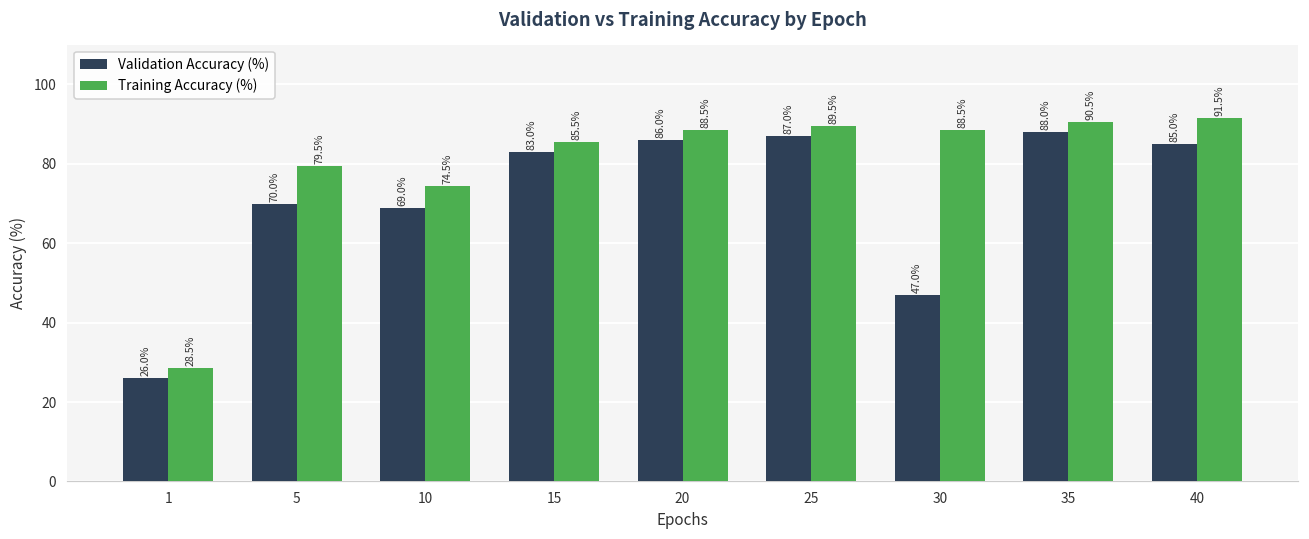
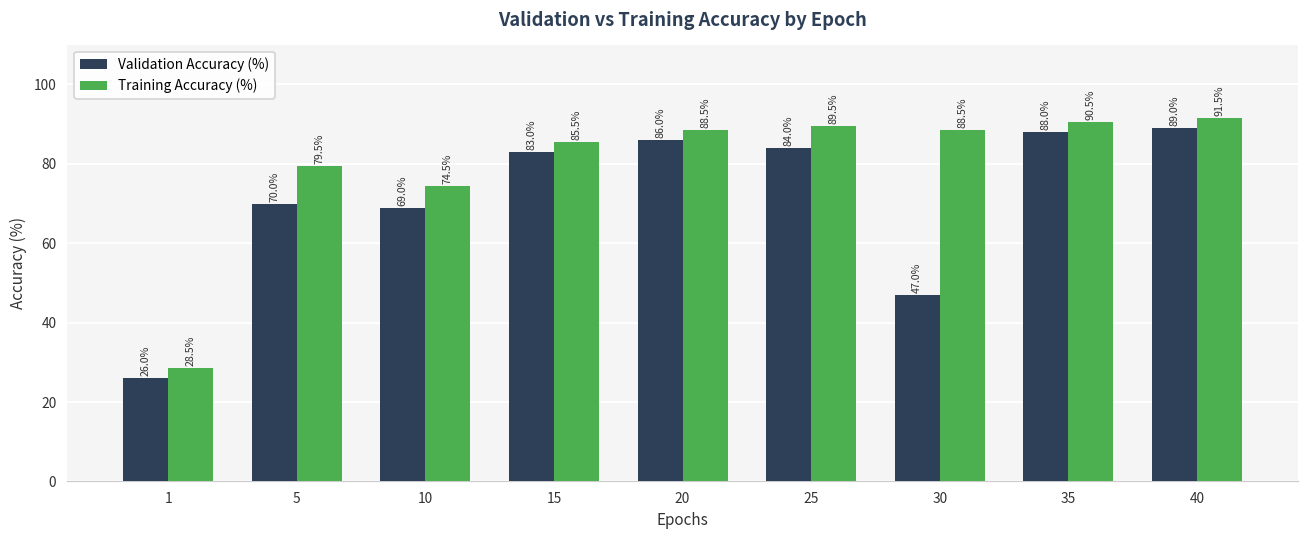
  {
    "Validation Accuracy (%)": {
      "1": "26.0%",
      "5": "70.0%",
      "10": "69.0%",
      "15": "83.0%",
      "20": "86.0%",
-     "25": "87.0%",
+     "25": "84.0%",
      "30": "47.0%",
      "35": "88.0%",
-     "40": "85.0%"
+     "40": "89.0%"
    },
    "Training Accuracy (%)": {
      "1": "28.5%",
      "5": "79.5%",
      "10": "74.5%",
      "15": "85.5%",
      "20": "88.5%",
      "25": "89.5%",
      "30": "88.5%",
      "35": "90.5%",
      "40": "91.5%"
    }
  }
